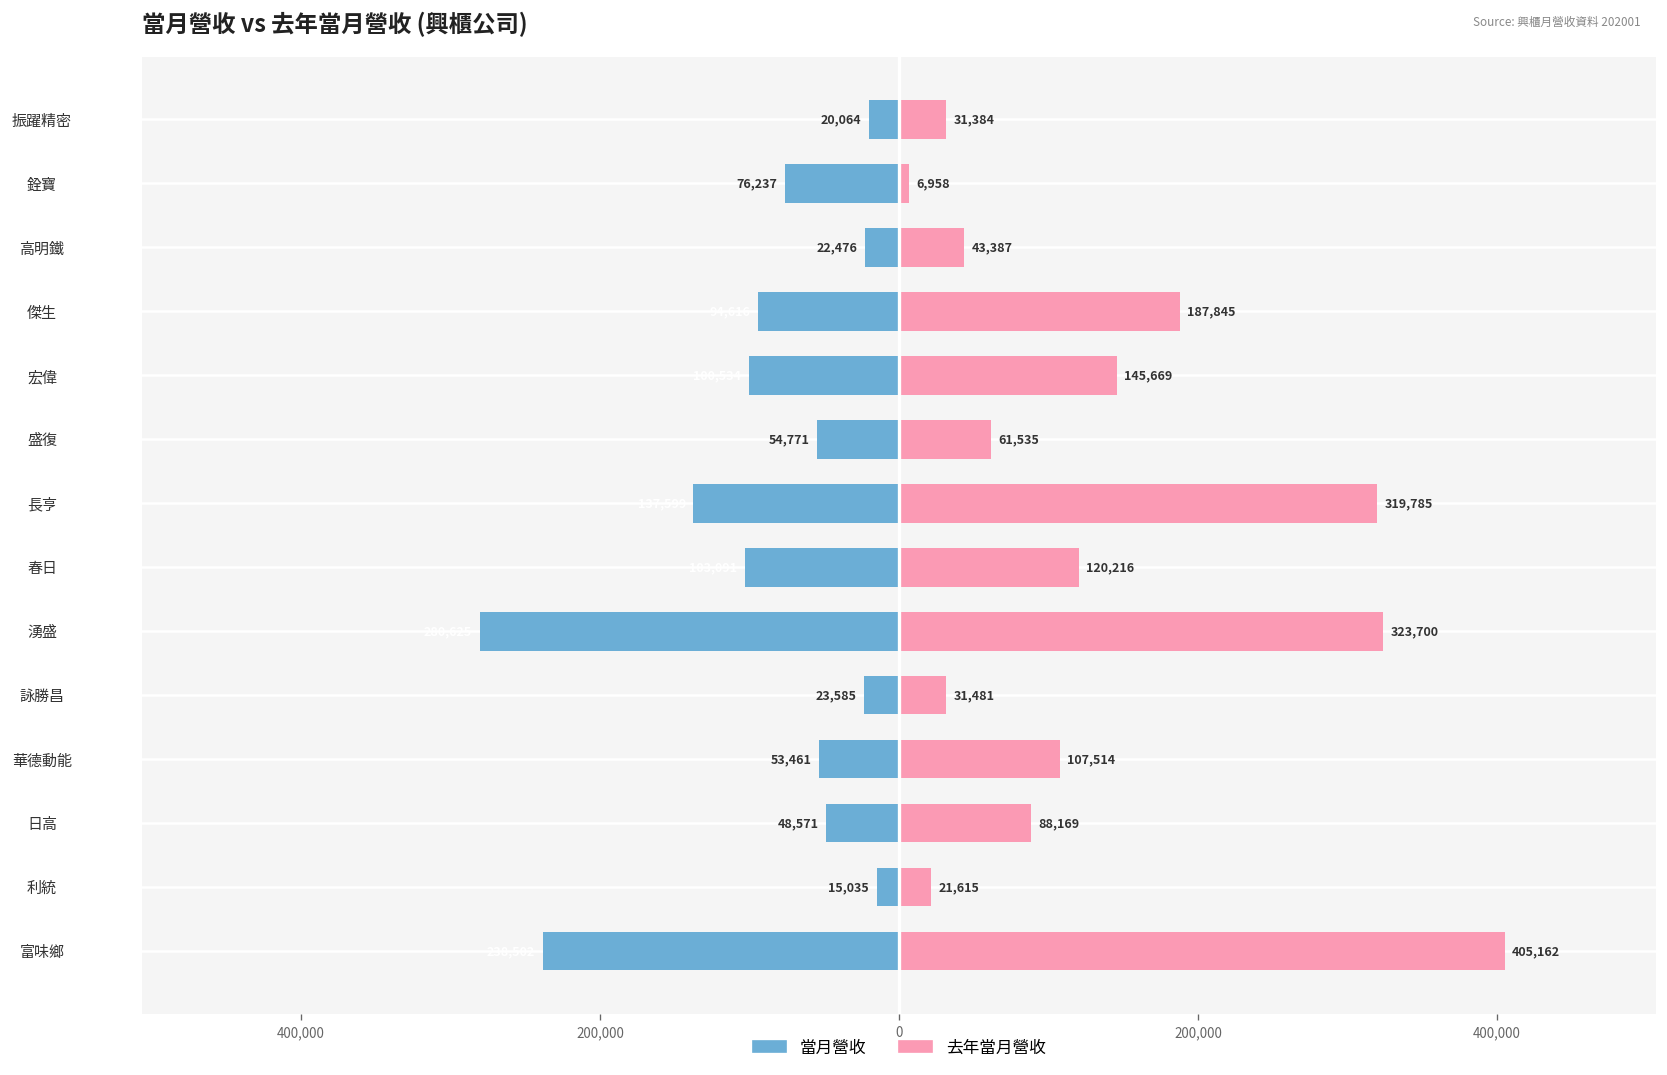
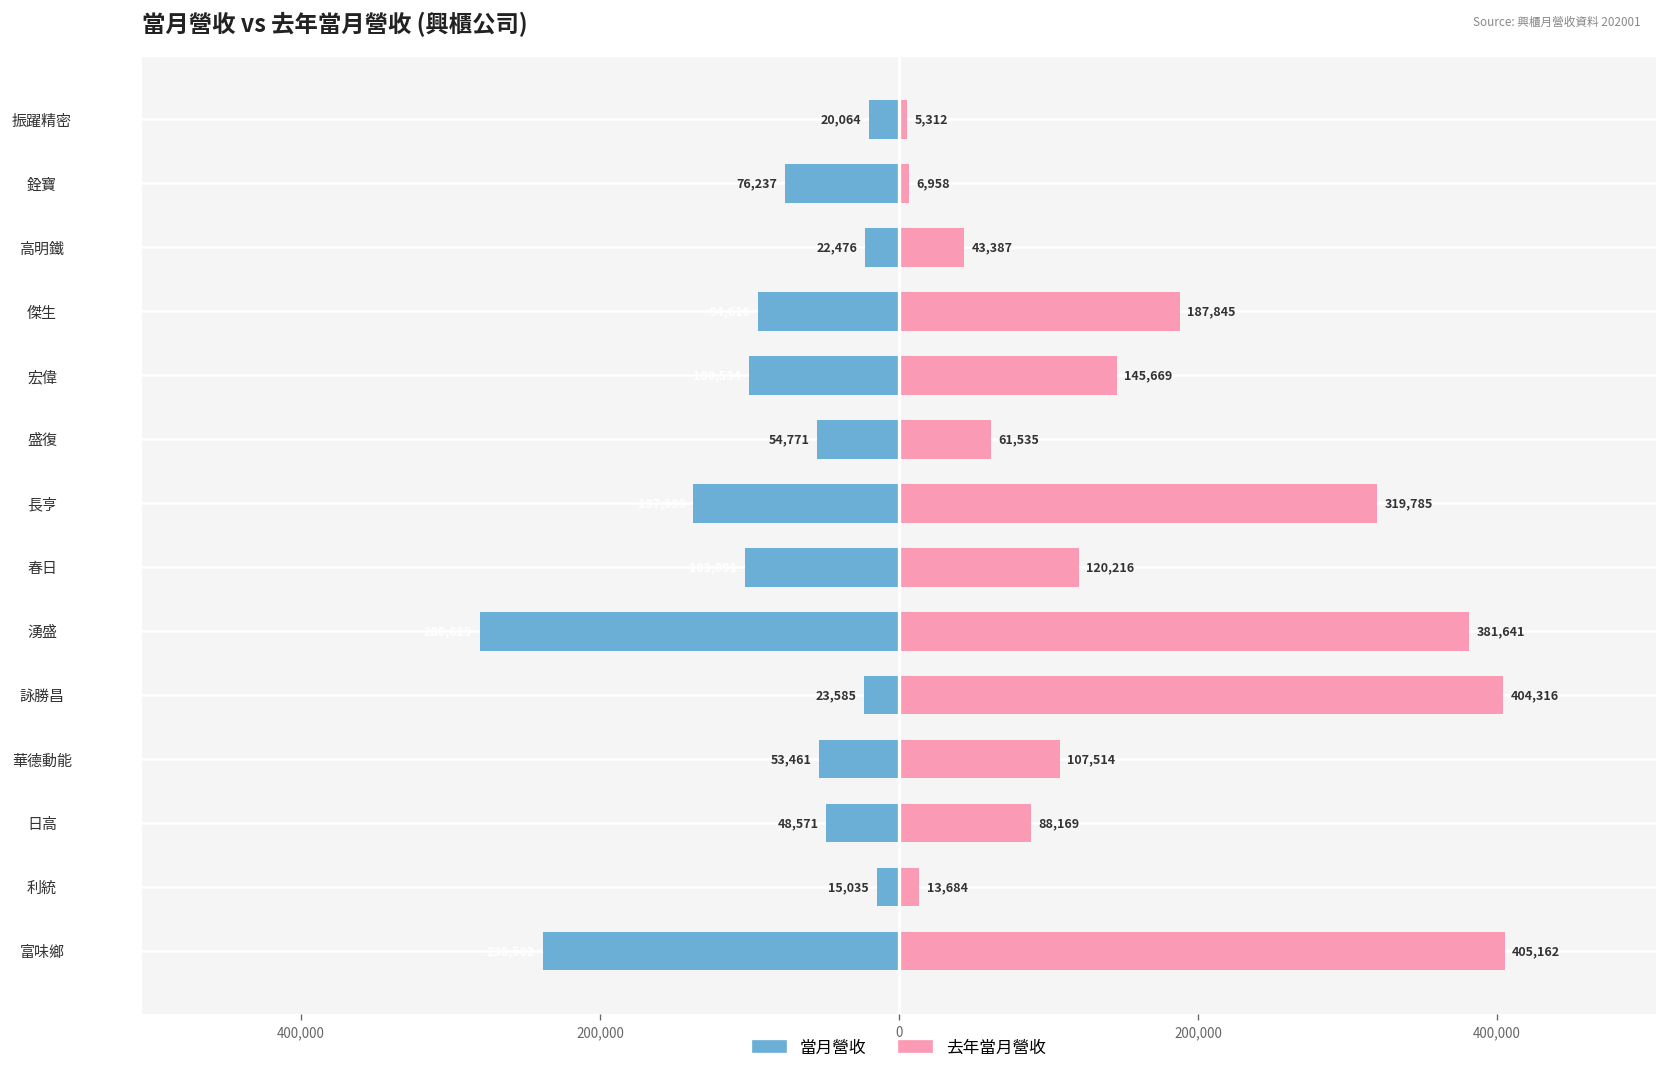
  {
    "去年當月營收": {
-     "振躍精密": "31,384",
+     "振躍精密": "5,312",
      "銓寶": "6,958",
      "高明鐵": "43,387",
      "傑生": "187,845",
      "宏偉": "145,669",
      "盛復": "61,535",
      "長亨": "319,785",
      "春日": "120,216",
-     "湧盛": "323,700",
-     "詠勝昌": "31,481",
+     "湧盛": "381,641",
+     "詠勝昌": "404,316",
      "華德動能": "107,514",
      "日高": "88,169",
-     "利統": "21,615",
+     "利統": "13,684",
      "富味鄉": "405,162"
    }
  }
